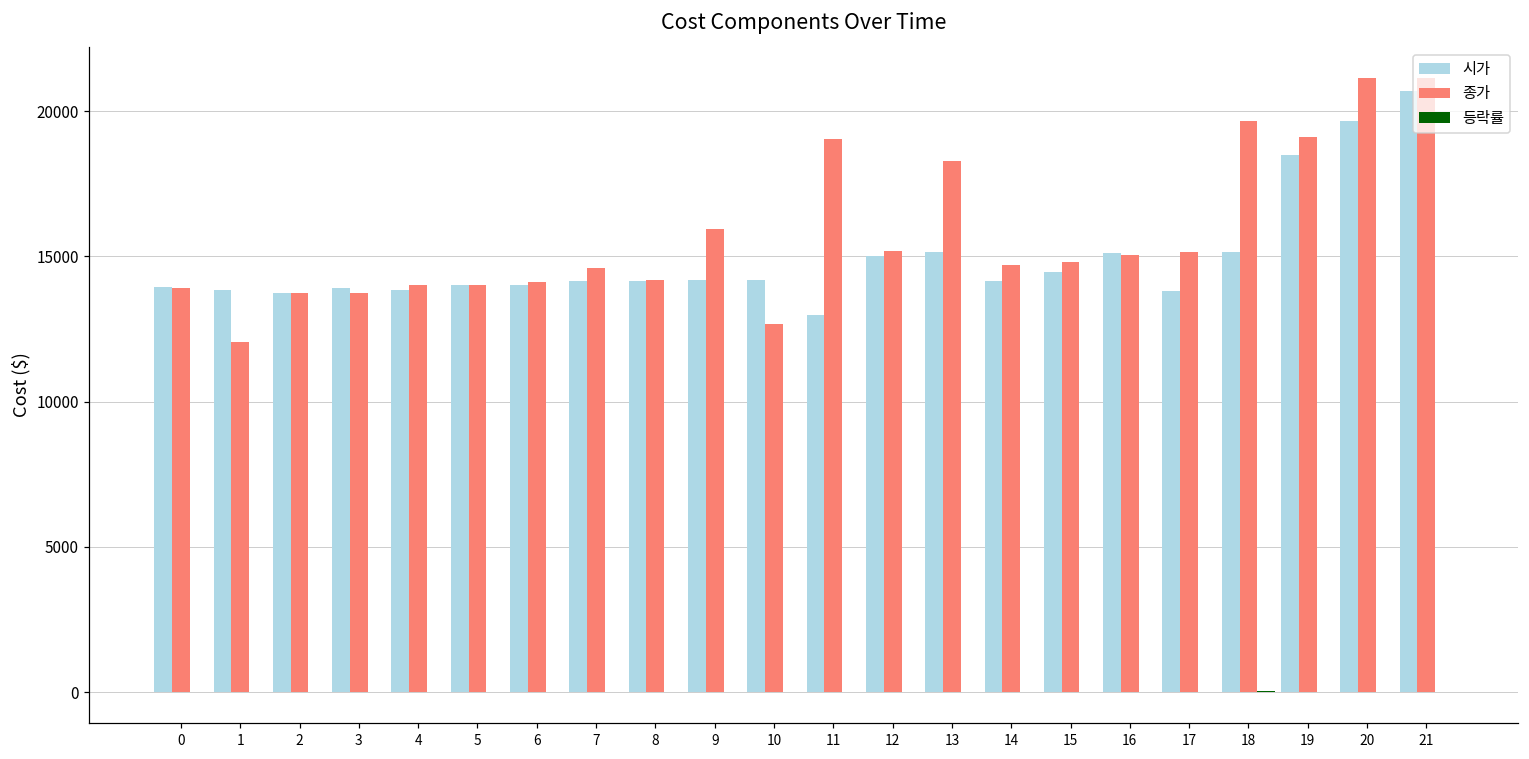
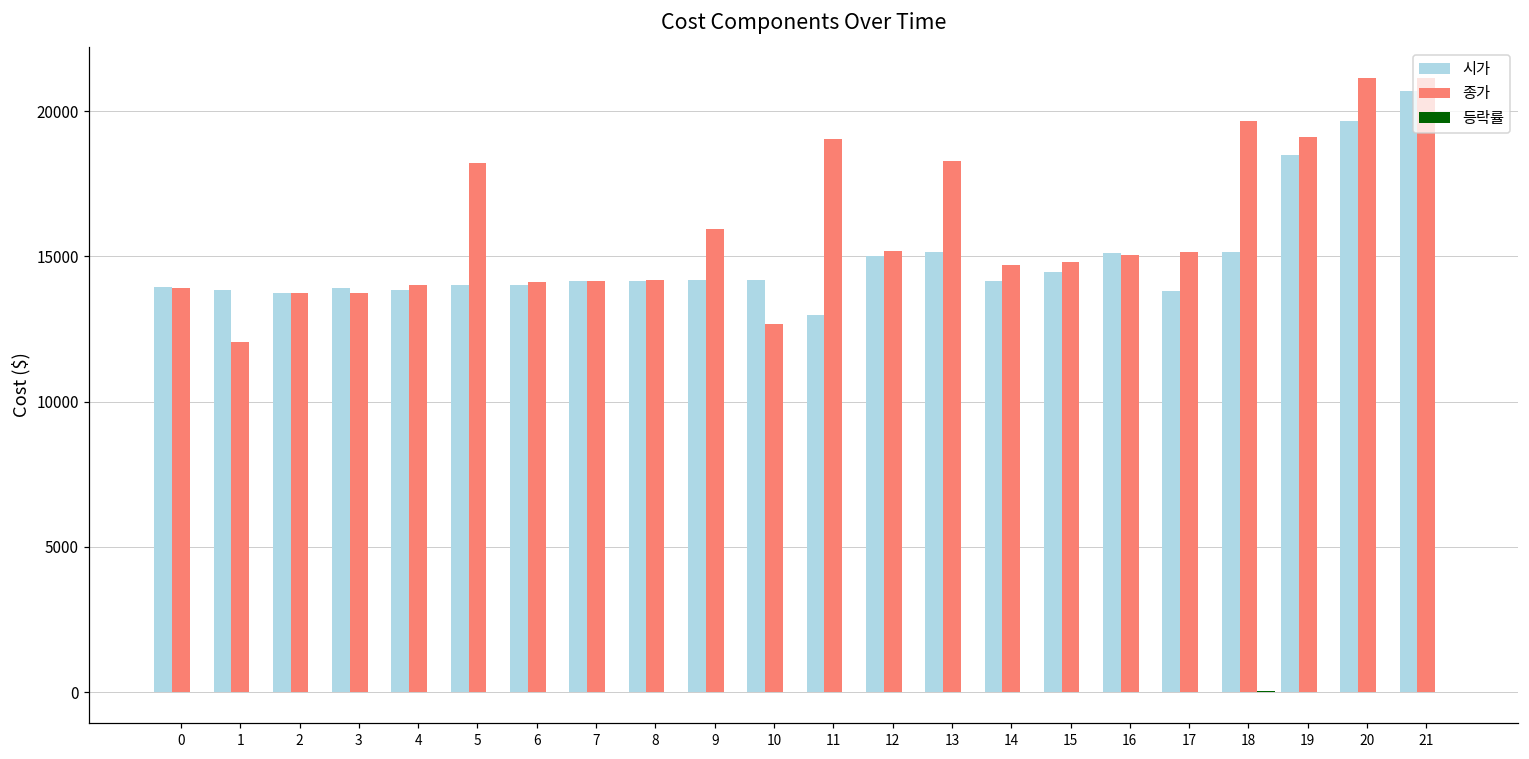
  {
    "시가": {
      "0": 14000,
      "1": 13900,
      "2": 13800,
      "3": 13900,
      "4": 13900,
      "5": 14000,
      "6": 14000,
      "7": 14200,
      "8": 14200,
      "9": 14200,
      "10": 14200,
      "11": 13000,
      "12": 15000,
      "13": 15200,
      "14": 14200,
      "15": 14500,
      "16": 15100,
      "17": 13800,
      "18": 15200,
      "19": 18500,
      "20": 19700,
      "21": 20700
    },
    "종가": {
      "0": 13900,
      "1": 12000,
      "2": 13800,
      "3": 13800,
      "4": 14000,
-     "5": 14000,
+     "5": 18200,
      "6": 14100,
-     "7": 14600,
+     "7": 14200,
      "8": 14200,
      "9": 16000,
      "10": 12700,
      "11": 19100,
      "12": 15200,
      "13": 18300,
      "14": 14700,
      "15": 14800,
      "16": 15100,
      "17": 15200,
      "18": 19700,
      "19": 19100,
      "20": 21200
    },
    "등락률": {
      "2": 0,
      "3": 0,
      "5": 0,
      "21": 0
    }
  }
